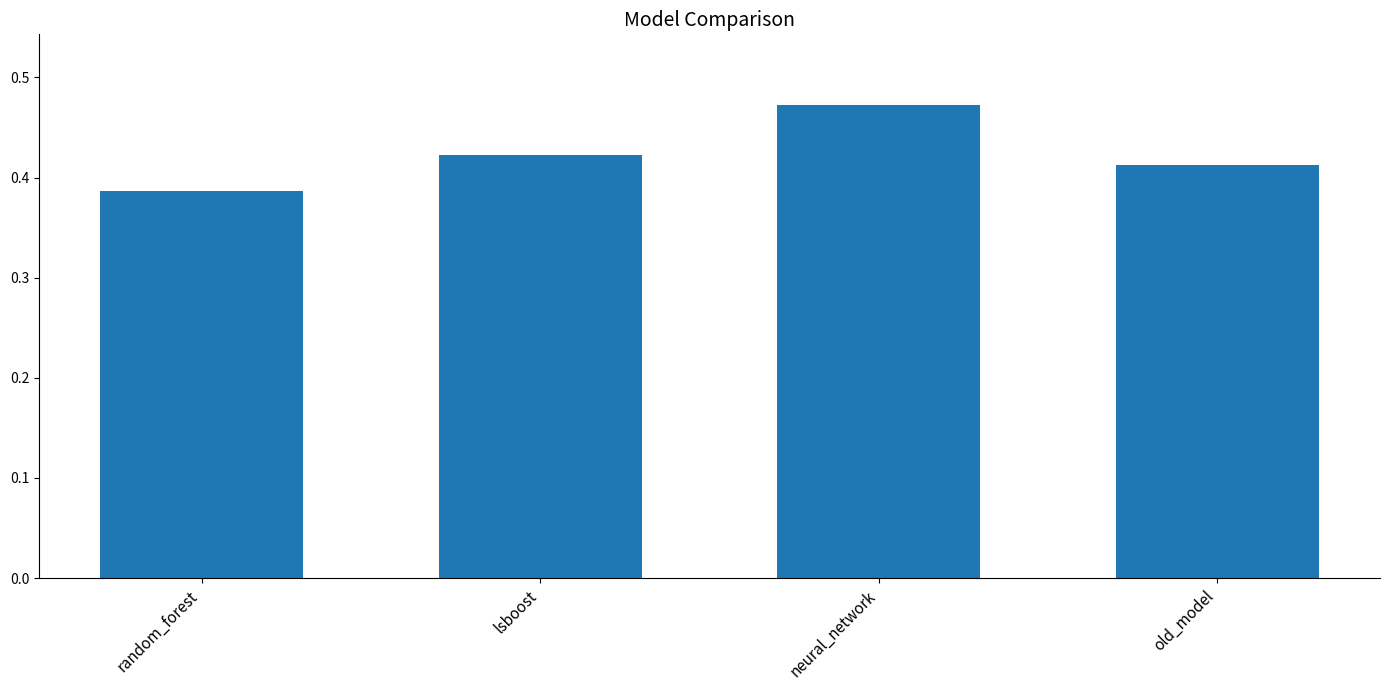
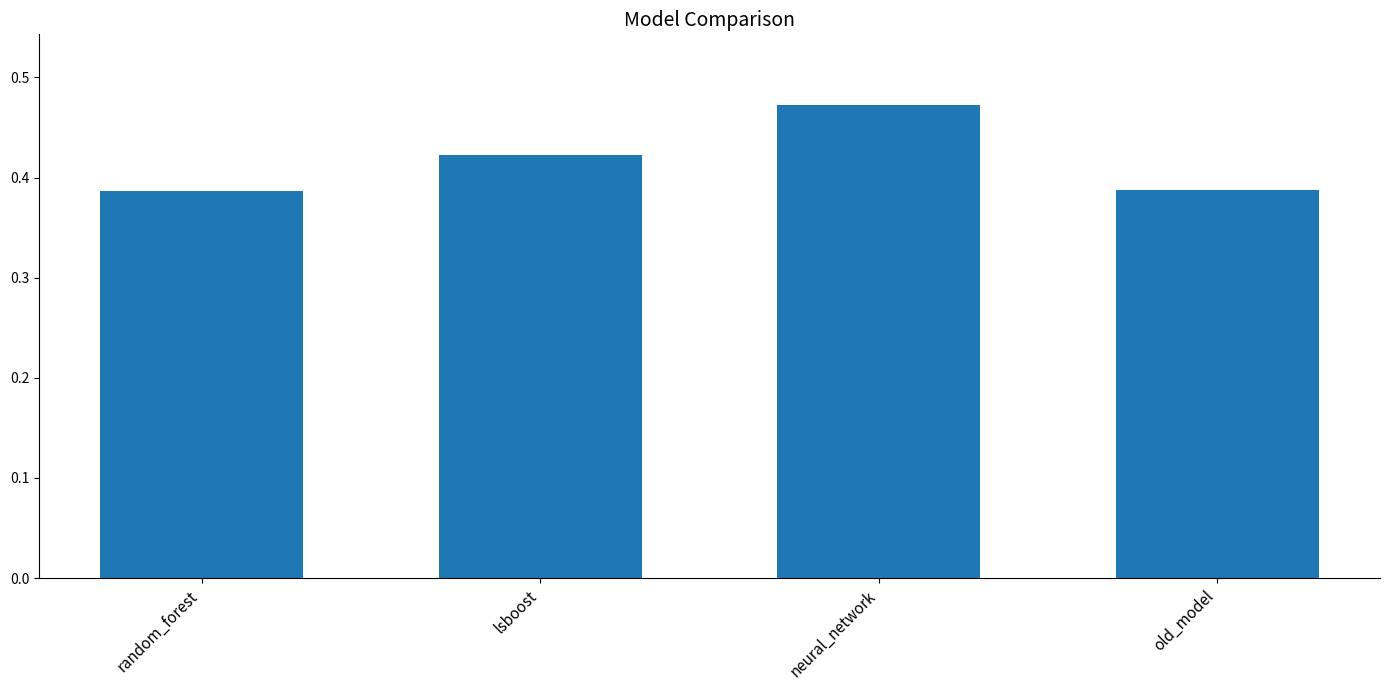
  {
    "random_forest": 0.386,
    "lsboost": 0.422,
    "neural_network": 0.472,
-   "old_model": 0.412
+   "old_model": 0.388
  }
